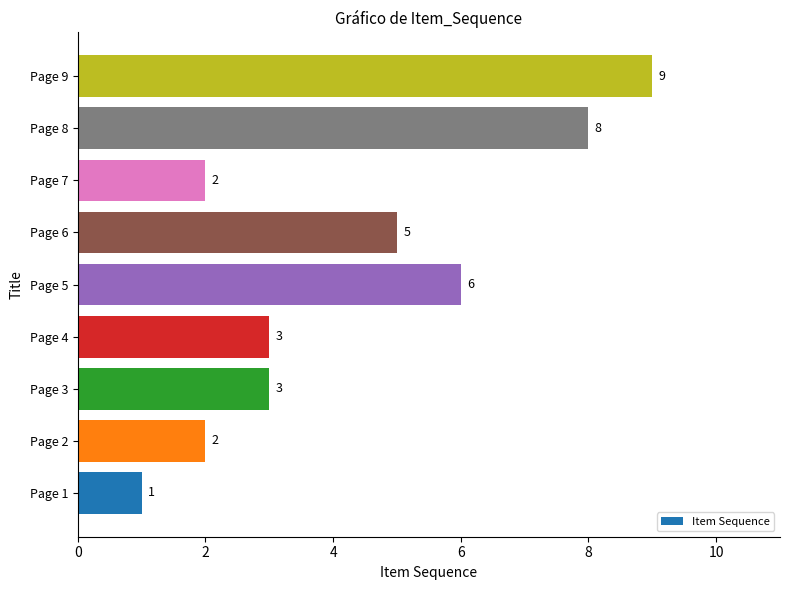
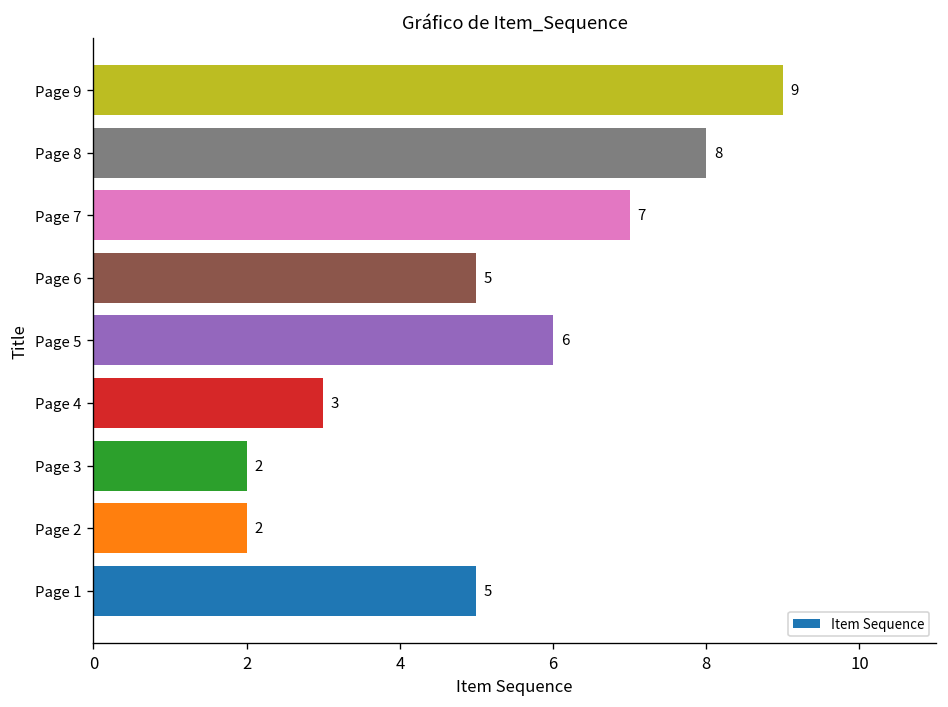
  {
    "Page 9": 9,
    "Page 8": 8,
-   "Page 7": 2,
+   "Page 7": 7,
    "Page 6": 5,
    "Page 5": 6,
    "Page 4": 3,
-   "Page 3": 3,
+   "Page 3": 2,
    "Page 2": 2,
-   "Page 1": 1
+   "Page 1": 5
  }
